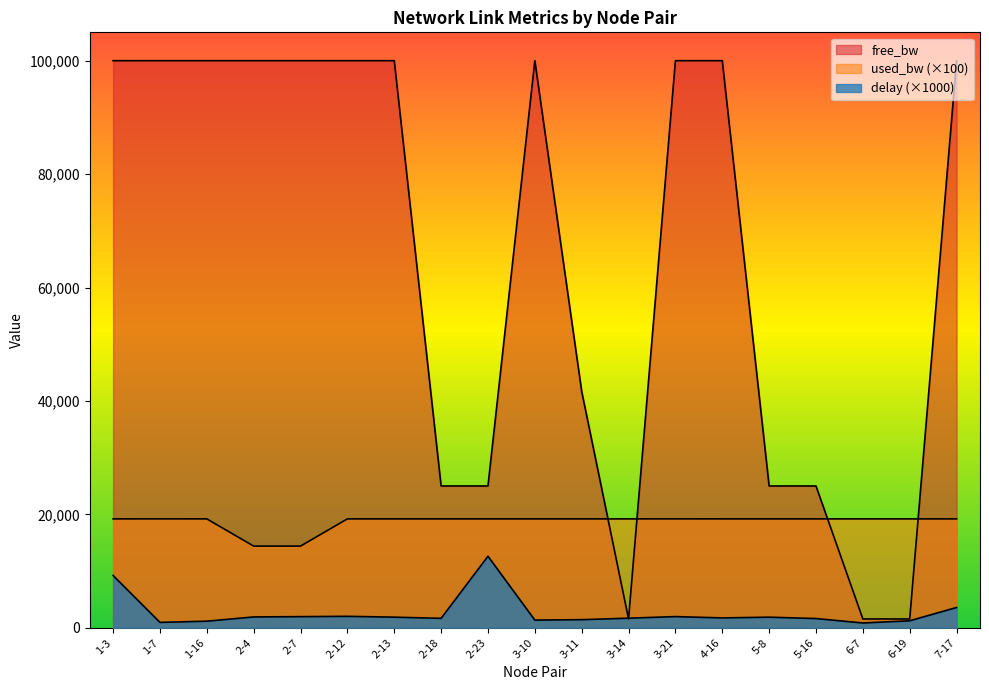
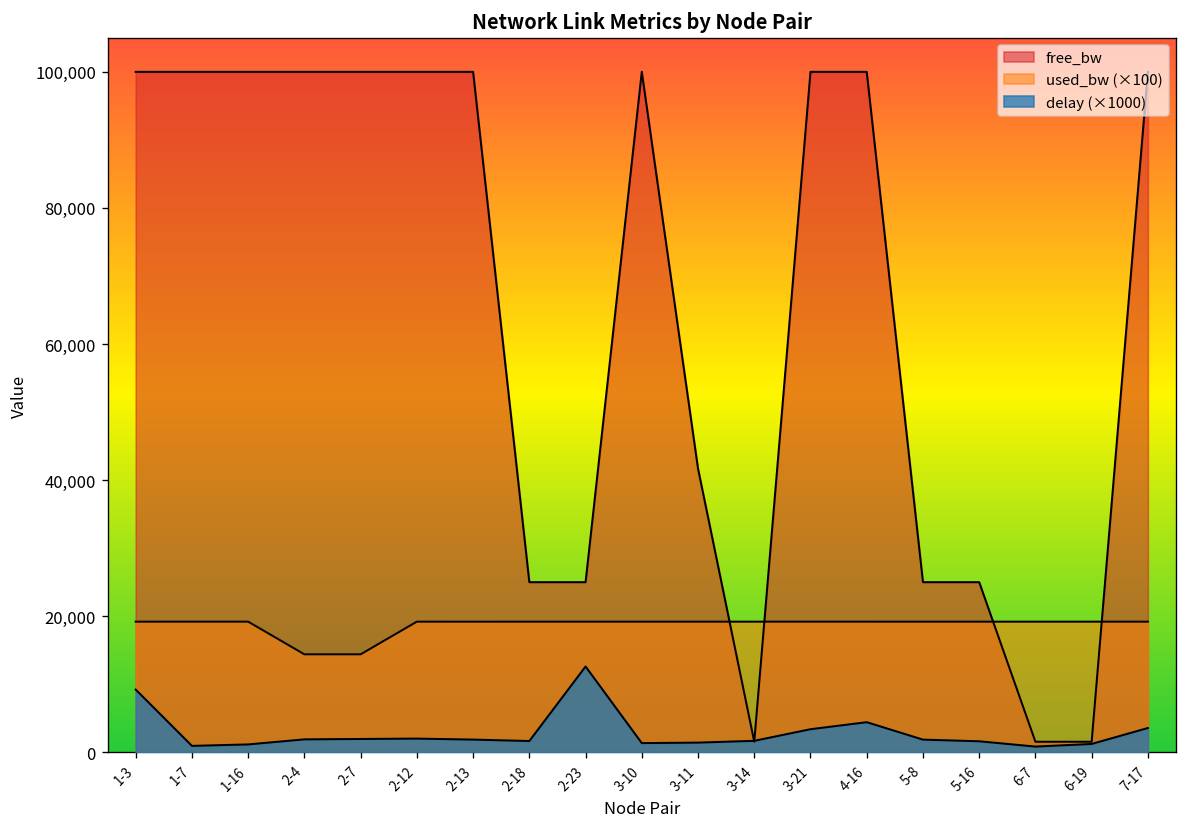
  {
    "free_bw": {
      "1-3": "100,000",
      "1-7": "100,000",
      "1-16": "100,000",
      "2-4": "100,000",
      "2-7": "100,000",
      "2-12": "100,000",
      "2-13": "100,000",
      "2-18": "25,000",
      "2-23": "25,000",
      "3-10": "100,000",
      "3-11": "42,000",
      "3-21": "100,000",
      "4-16": "100,000",
      "5-8": "25,000",
      "5-16": "25,000",
      "6-7": "2,000"
    },
    "used_bw (×100)": {
      "1-3": "19,000",
      "1-7": "19,000",
      "1-16": "19,000",
      "2-4": "14,000",
      "2-7": "14,000",
      "2-12": "19,000",
      "2-13": "19,000",
      "2-18": "19,000",
      "2-23": "19,000",
      "3-10": "19,000",
      "3-11": "19,000",
      "3-14": "19,000",
      "3-21": "19,000",
      "4-16": "19,000",
      "5-8": "19,000",
      "5-16": "19,000",
      "6-7": "19,000",
      "6-19": "19,000",
      "7-17": "19,000"
    },
    "delay (×1000)": {
      "1-3": "9,000",
      "1-7": "1,000",
      "1-16": "1,000",
      "2-4": "2,000",
      "2-7": "2,000",
      "2-12": "2,000",
      "2-13": "2,000",
      "2-18": "2,000",
      "2-23": "13,000",
      "3-10": "1,000",
      "3-11": "1,000",
-     "3-21": "2,000",
-     "4-16": "2,000",
+     "3-21": "3,000",
+     "4-16": "4,000",
      "5-8": "2,000",
      "5-16": "2,000",
      "6-7": "1,000",
      "7-17": "4,000"
    }
  }
